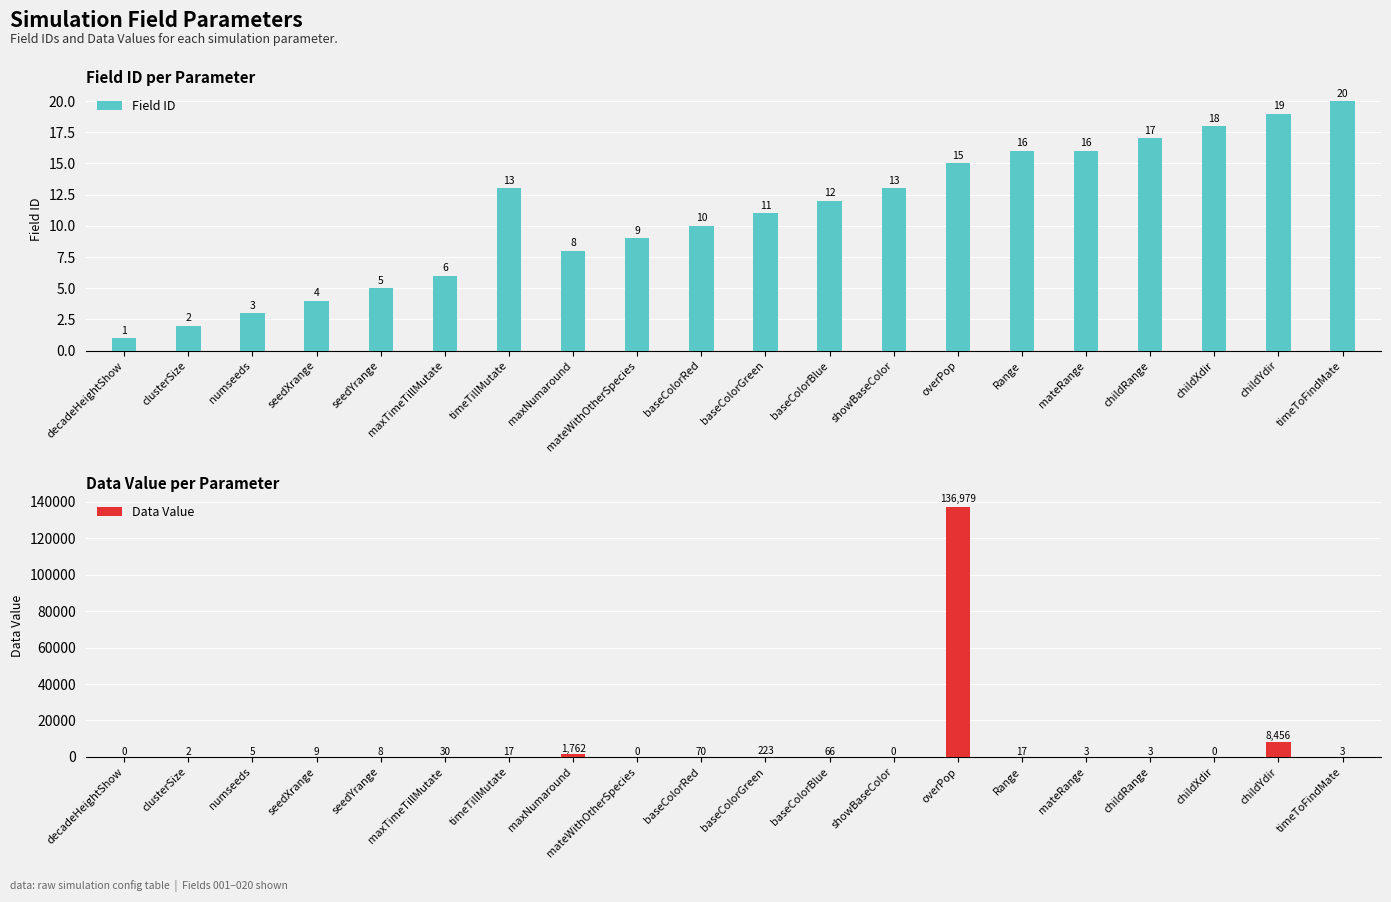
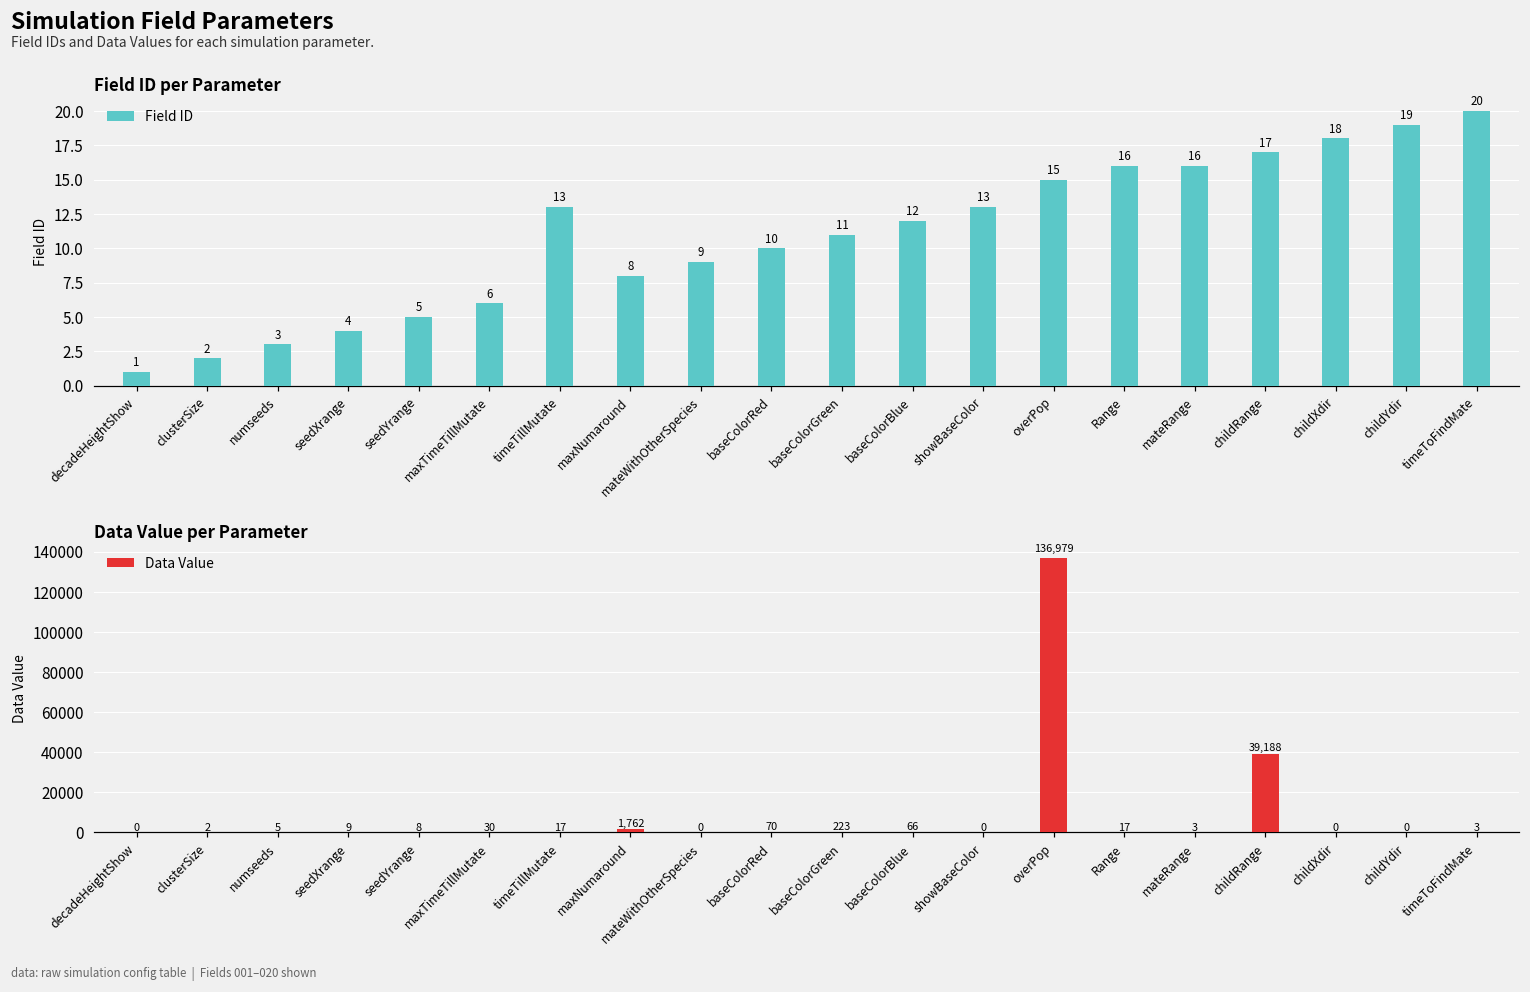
  {
    "Field ID per Parameter": {
      "decadeHeightShow": "1",
      "clusterSize": "2",
      "numseeds": "3",
      "seedXrange": "4",
      "seedYrange": "5",
      "maxTimeTillMutate": "6",
      "timeTillMutate": "13",
      "maxNumaround": "8",
      "mateWithOtherSpecies": "9",
      "baseColorRed": "10",
      "baseColorGreen": "11",
      "baseColorBlue": "12",
      "showBaseColor": "13",
      "overPop": "15",
      "Range": "16",
      "mateRange": "16",
      "childRange": "17",
      "childXdir": "18",
      "childYdir": "19",
      "timeToFindMate": "20"
    },
    "Data Value per Parameter": {
      "decadeHeightShow": "0",
      "clusterSize": "2",
      "numseeds": "5",
      "seedXrange": "9",
      "seedYrange": "8",
      "maxTimeTillMutate": "30",
      "timeTillMutate": "17",
      "maxNumaround": "1,762",
      "mateWithOtherSpecies": "0",
      "baseColorRed": "70",
      "baseColorGreen": "223",
      "baseColorBlue": "66",
      "showBaseColor": "0",
      "overPop": "136,979",
      "Range": "17",
      "mateRange": "3",
-     "childRange": "3",
+     "childRange": "39,188",
      "childXdir": "0",
-     "childYdir": "8,456",
+     "childYdir": "0",
      "timeToFindMate": "3"
    }
  }
